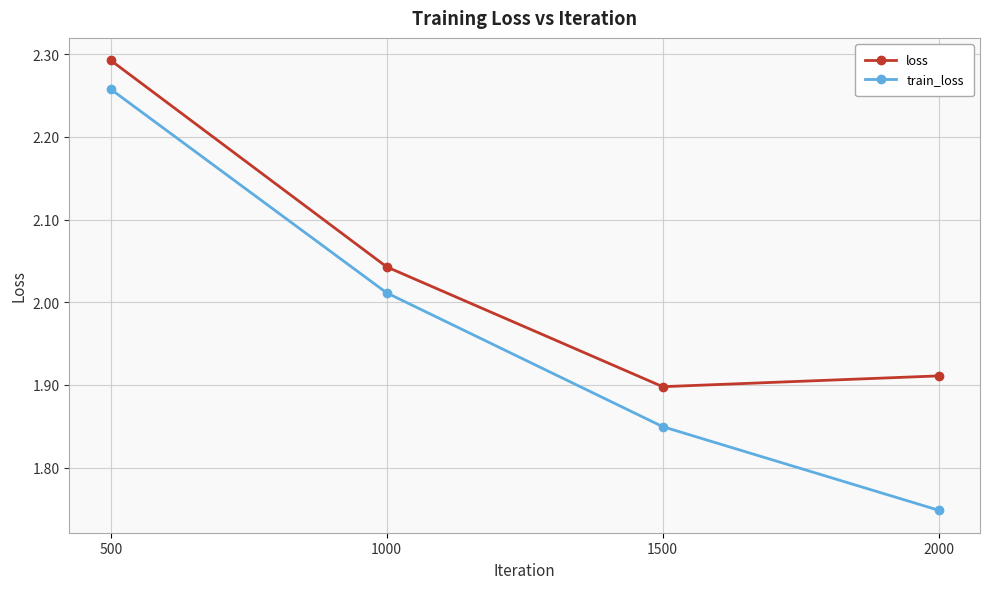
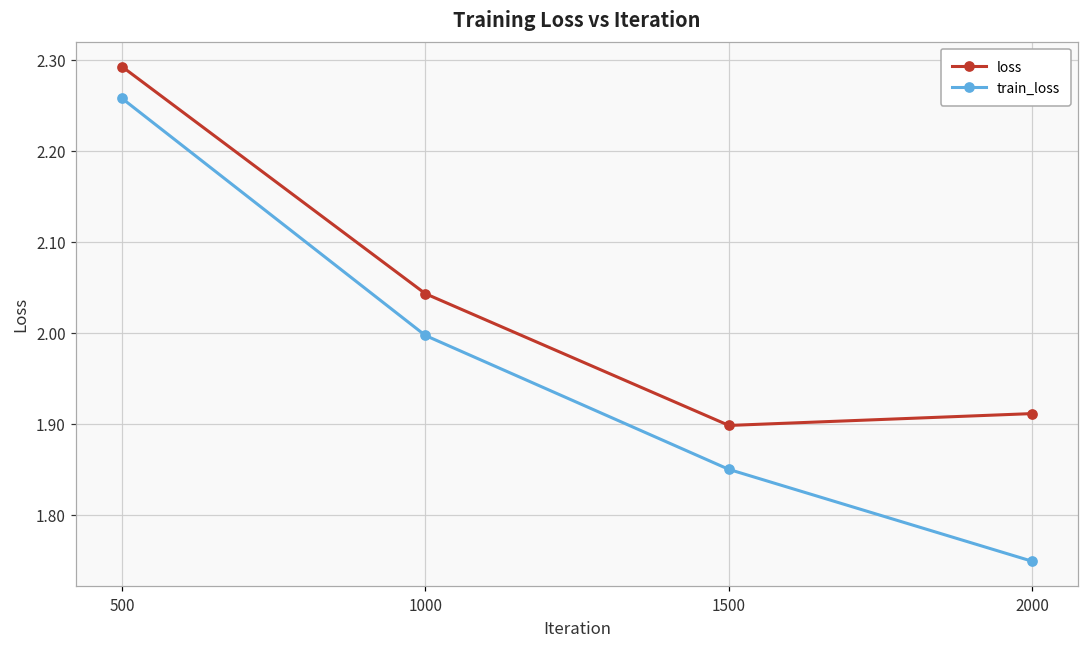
  {
    "loss": {
      "500": 2.29,
      "1000": 2.04,
      "1500": 1.90,
      "2000": 1.91
    },
    "train_loss": {
      "500": 2.26,
-     "1000": 2.01,
+     "1000": 2.00,
      "1500": 1.85,
      "2000": 1.75
    }
  }
